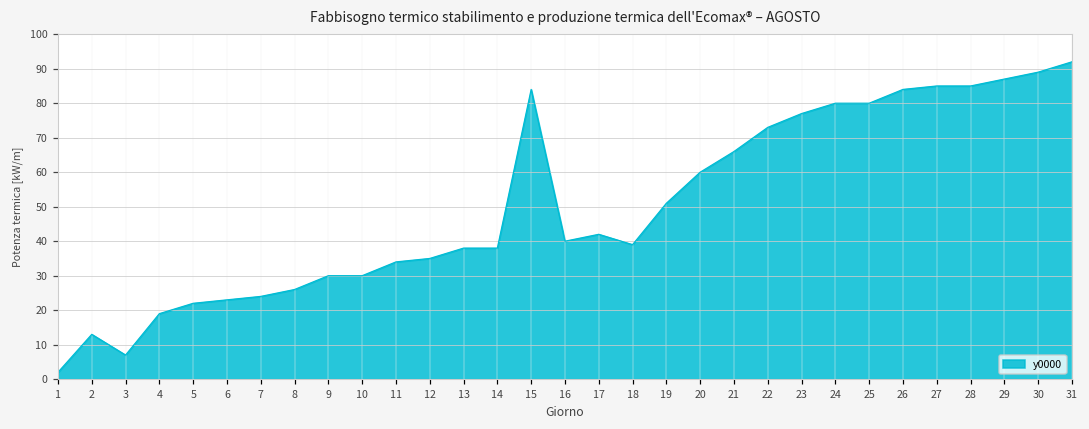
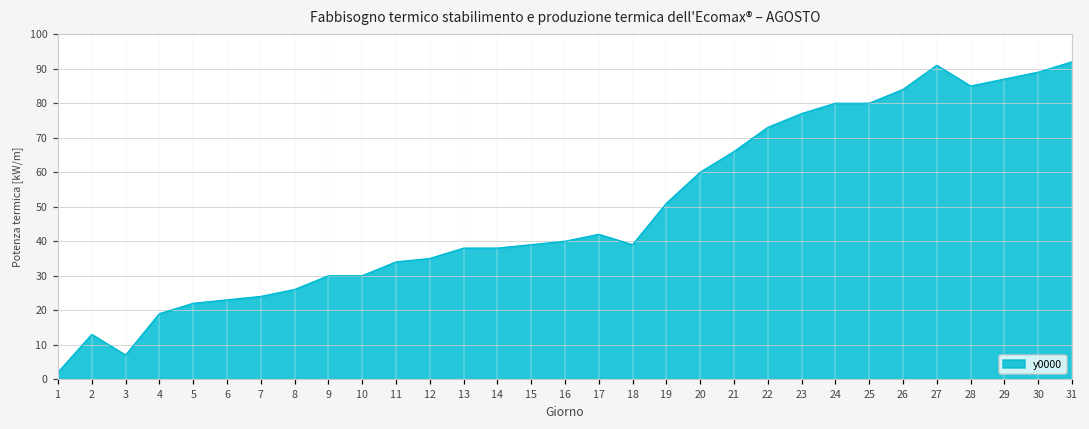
  {
    "1": 2,
    "2": 13,
    "3": 7,
    "4": 19,
    "5": 22,
    "6": 23,
    "7": 24,
    "8": 26,
    "9": 30,
    "10": 30,
    "11": 34,
    "12": 35,
    "13": 38,
    "14": 38,
-   "15": 84,
+   "15": 39,
    "16": 40,
    "17": 42,
    "18": 39,
    "19": 51,
    "20": 60,
    "21": 66,
    "22": 73,
    "23": 77,
    "24": 80,
    "25": 80,
    "26": 84,
-   "27": 85,
+   "27": 91,
    "28": 85,
    "29": 87,
    "30": 89,
    "31": 92
  }
